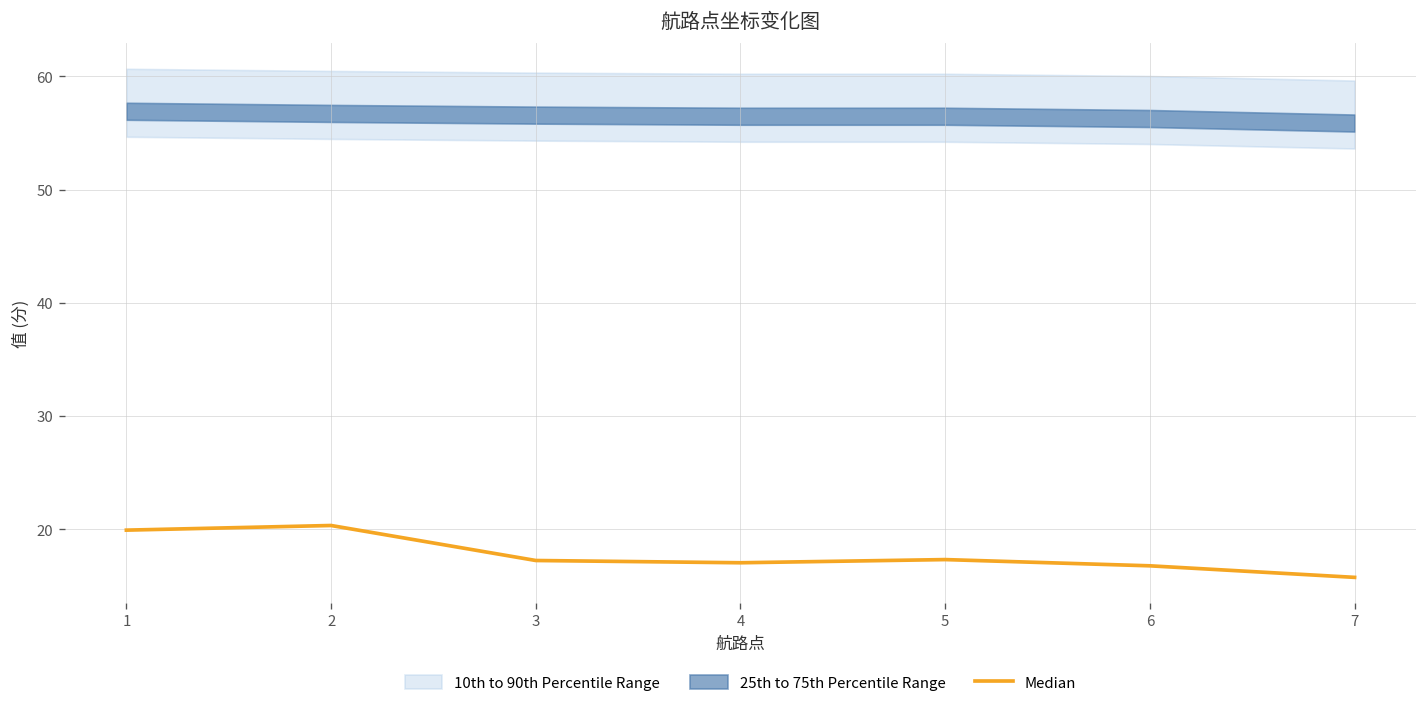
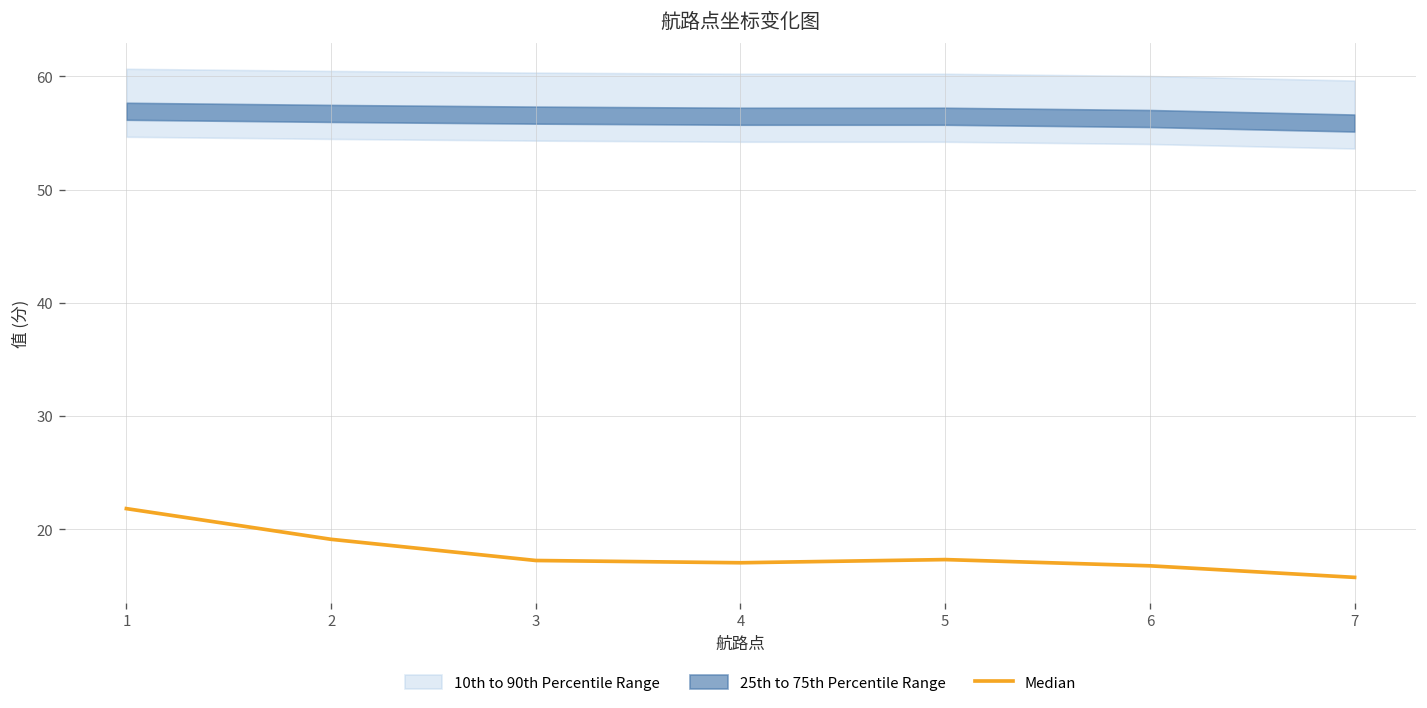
  {
    "Median": {
-     "1": 20,
-     "2": 20,
+     "1": 22,
+     "2": 19,
      "3": 17,
      "4": 17,
      "5": 17,
      "6": 17,
      "7": 16
    }
  }
